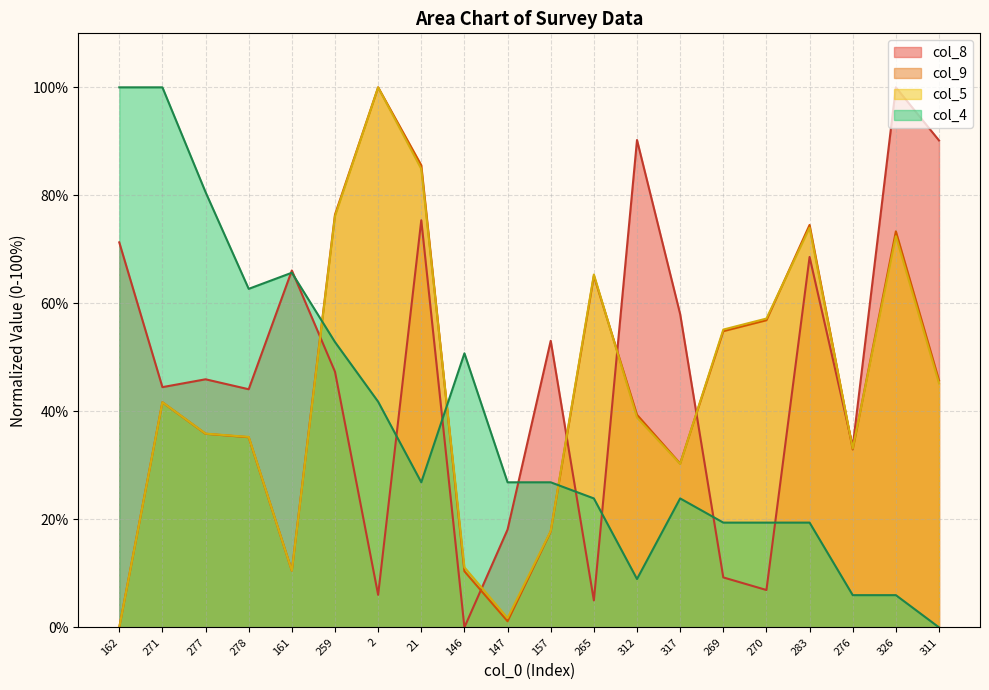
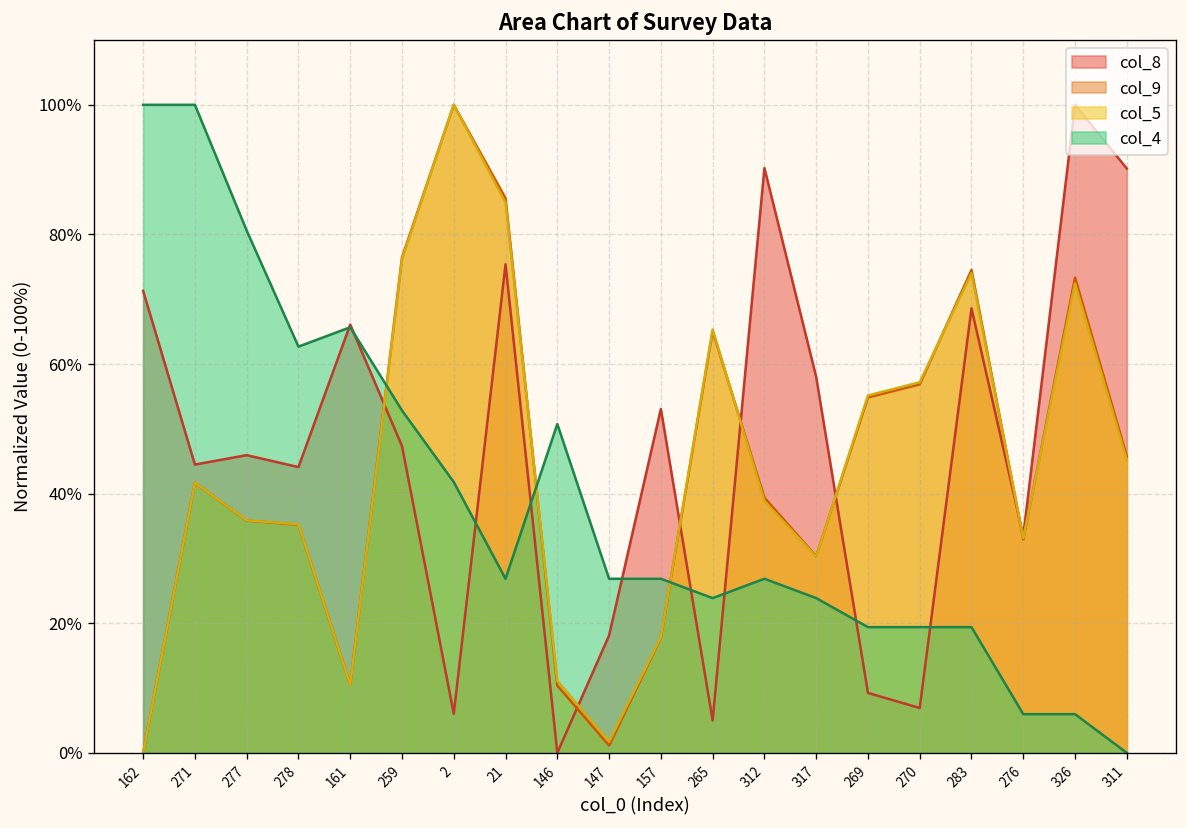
  {
    "col_4": {
      "162": "100%",
      "271": "100%",
      "277": "81%",
      "278": "63%",
      "259": "53%",
      "2": "42%",
      "21": "27%",
      "146": "51%",
      "147": "27%",
      "157": "27%",
      "265": "24%",
-     "312": "9%",
+     "312": "27%",
      "317": "24%",
      "269": "19%",
      "270": "19%",
      "283": "19%",
      "276": "6%",
      "326": "6%",
      "311": "0%"
    }
  }
